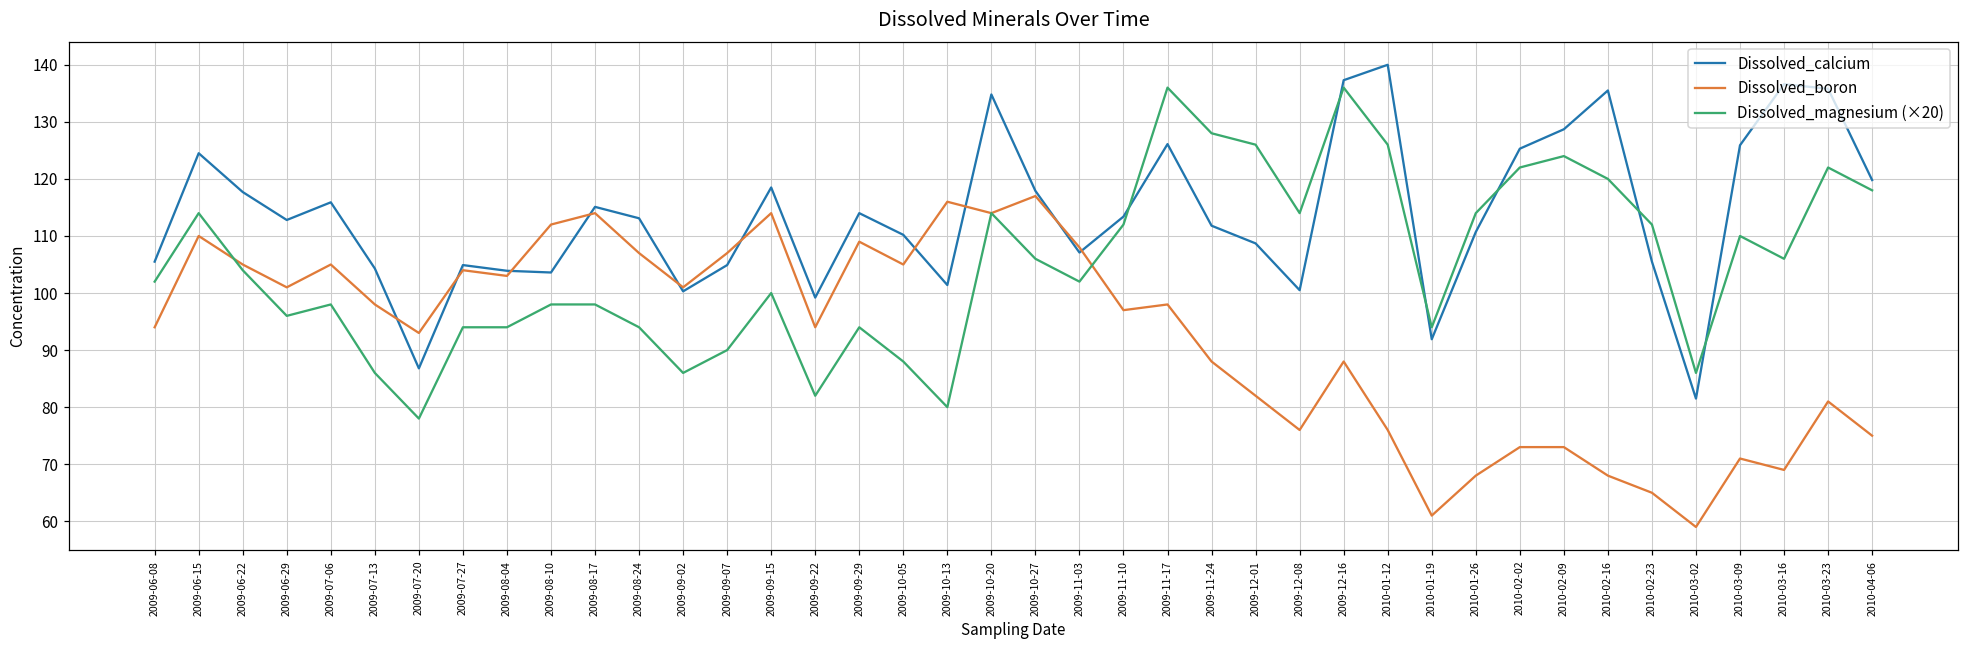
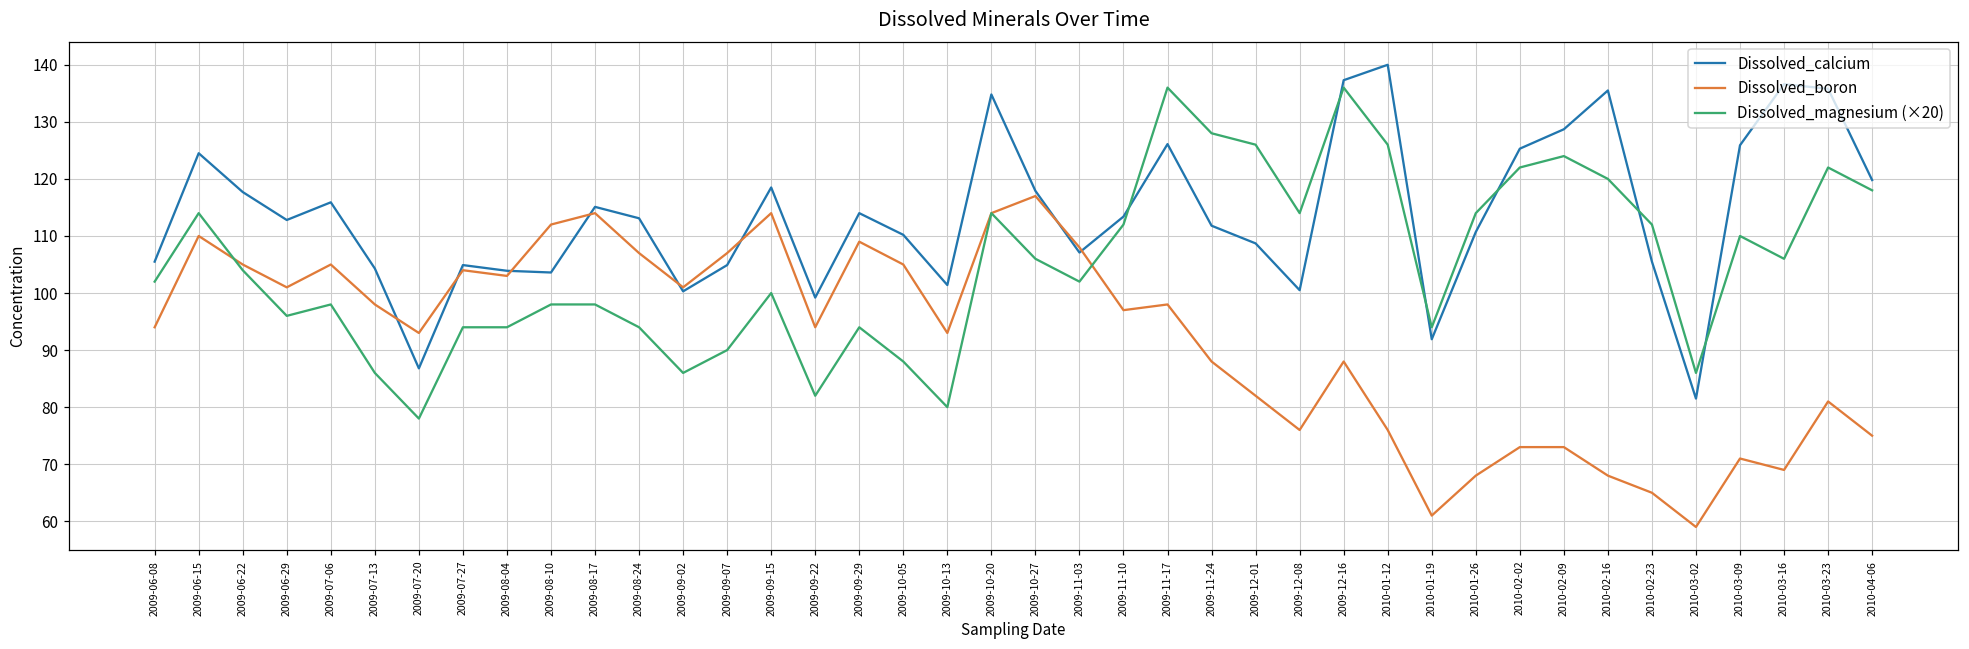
  {
    "Dissolved_calcium": {
      "2009-06-08": 106,
      "2009-06-15": 125,
      "2009-06-22": 118,
      "2009-06-29": 113,
      "2009-07-06": 116,
      "2009-07-13": 104,
      "2009-07-20": 87,
      "2009-07-27": 105,
      "2009-08-04": 104,
      "2009-08-10": 104,
      "2009-08-17": 115,
      "2009-08-24": 113,
      "2009-09-02": 100,
      "2009-09-07": 105,
      "2009-09-15": 119,
      "2009-09-22": 99,
      "2009-09-29": 114,
      "2009-10-05": 110,
      "2009-10-13": 101,
      "2009-10-20": 135,
      "2009-10-27": 118,
      "2009-11-03": 107,
      "2009-11-10": 113,
      "2009-11-17": 126,
      "2009-11-24": 112,
      "2009-12-01": 109,
      "2009-12-08": 101,
      "2009-12-16": 137,
      "2010-01-12": 140,
      "2010-01-19": 92,
      "2010-01-26": 111,
      "2010-02-02": 125,
      "2010-02-09": 129,
      "2010-02-16": 136,
      "2010-02-23": 106,
      "2010-03-02": 82,
      "2010-03-09": 126,
      "2010-04-06": 120
    },
    "Dissolved_boron": {
      "2009-06-08": 94,
      "2009-06-15": 110,
      "2009-06-22": 105,
      "2009-06-29": 101,
      "2009-07-06": 105,
      "2009-07-13": 98,
      "2009-07-20": 93,
      "2009-07-27": 104,
      "2009-08-04": 103,
      "2009-08-10": 112,
      "2009-08-17": 114,
      "2009-08-24": 107,
      "2009-09-02": 101,
      "2009-09-07": 107,
      "2009-09-15": 114,
      "2009-09-22": 94,
      "2009-09-29": 109,
      "2009-10-05": 105,
-     "2009-10-13": 116,
+     "2009-10-13": 93,
      "2009-10-27": 117,
      "2009-11-03": 108,
      "2009-11-10": 97,
      "2009-11-17": 98,
      "2009-11-24": 88,
      "2009-12-01": 82,
      "2009-12-08": 76,
      "2009-12-16": 88,
      "2010-01-12": 76,
      "2010-01-19": 61,
      "2010-01-26": 68,
      "2010-02-02": 73,
      "2010-02-09": 73,
      "2010-02-16": 68,
      "2010-02-23": 65,
      "2010-03-02": 59,
      "2010-03-09": 71,
      "2010-03-16": 69,
      "2010-03-23": 81,
      "2010-04-06": 75
    },
    "Dissolved_magnesium (×20)": {
      "2009-06-08": 102,
      "2009-06-15": 114,
      "2009-06-22": 104,
      "2009-06-29": 96,
      "2009-07-06": 98,
      "2009-07-13": 86,
      "2009-07-20": 78,
      "2009-07-27": 94,
      "2009-08-04": 94,
      "2009-08-10": 98,
      "2009-08-17": 98,
      "2009-08-24": 94,
      "2009-09-02": 86,
      "2009-09-07": 90,
      "2009-09-15": 100,
      "2009-09-22": 82,
      "2009-09-29": 94,
      "2009-10-05": 88,
      "2009-10-13": 80,
      "2009-10-27": 106,
      "2009-11-03": 102,
      "2009-11-10": 112,
      "2009-11-17": 136,
      "2009-11-24": 128,
      "2009-12-01": 126,
      "2009-12-08": 114,
      "2009-12-16": 136,
      "2010-01-12": 126,
      "2010-01-19": 94,
      "2010-01-26": 114,
      "2010-02-02": 122,
      "2010-02-09": 124,
      "2010-02-16": 120,
      "2010-02-23": 112,
      "2010-03-02": 86,
      "2010-03-09": 110,
      "2010-03-16": 106,
      "2010-03-23": 122,
      "2010-04-06": 118
    }
  }
